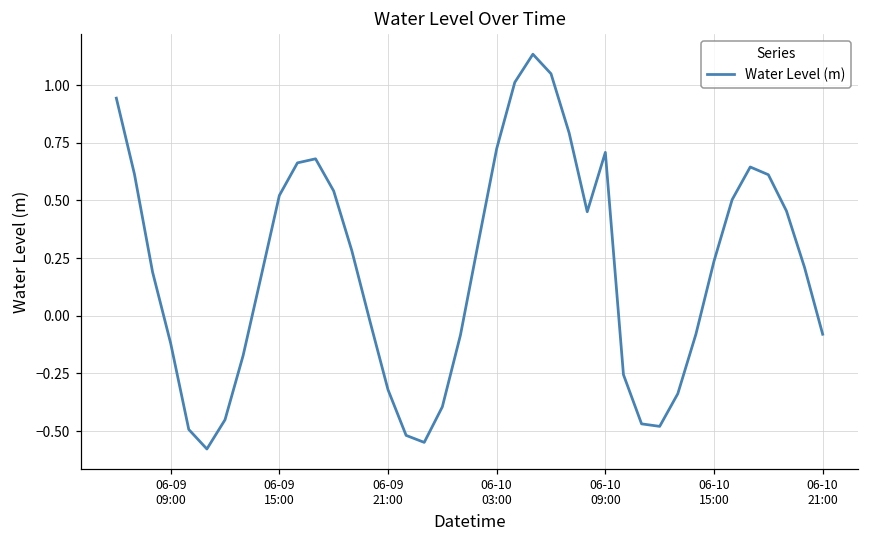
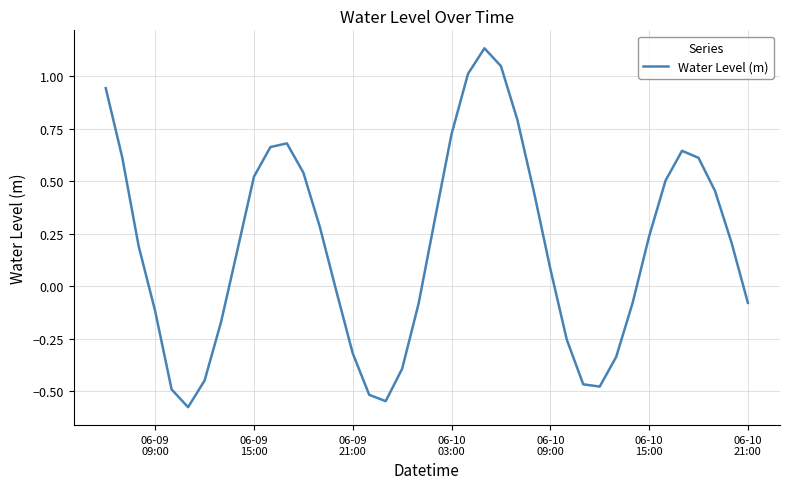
  {
    "06-09 09:00": -0.12,
    "06-09 15:00": 0.52,
    "06-09 21:00": -0.32,
    "06-10 03:00": 0.72,
-   "06-10 09:00": 0.71,
+   "06-10 09:00": 0.08,
    "06-10 15:00": 0.24,
    "06-10 21:00": -0.08
  }
